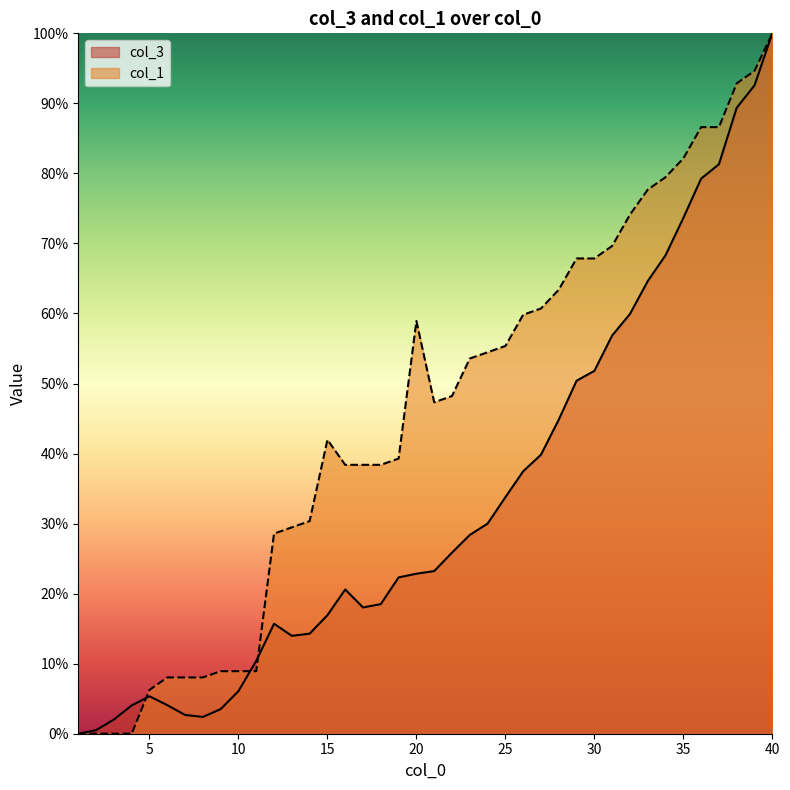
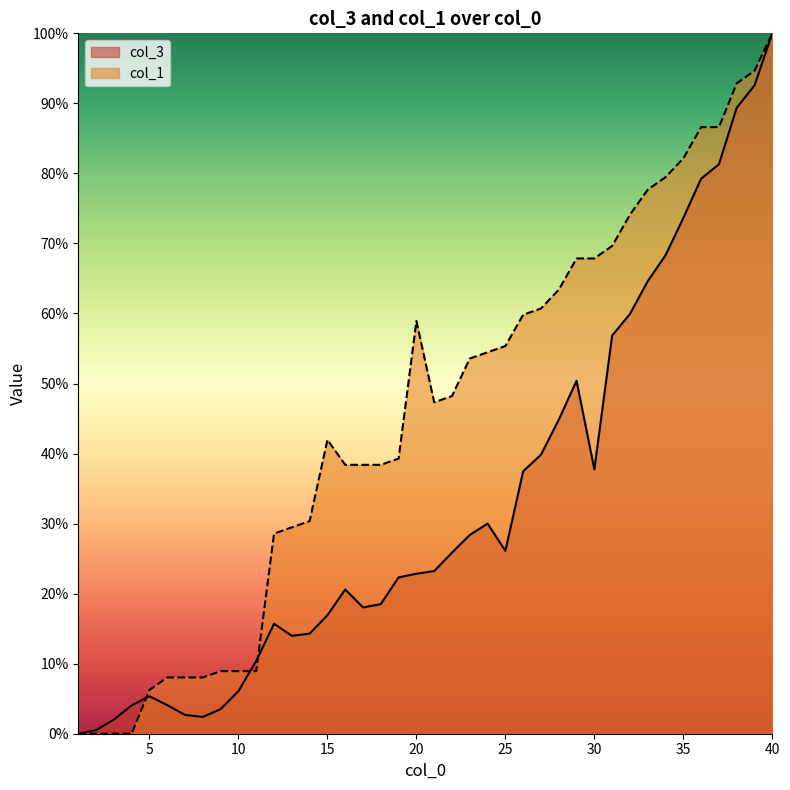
  {
    "col_3": {
      "5": "5%",
      "10": "6%",
      "15": "17%",
      "20": "23%",
-     "25": "34%",
-     "30": "52%",
+     "25": "26%",
+     "30": "38%",
      "35": "74%"
    },
    "col_1": {
      "5": "6%",
      "10": "9%",
      "15": "42%",
      "20": "59%",
      "25": "55%",
      "30": "68%",
      "35": "82%"
    }
  }
